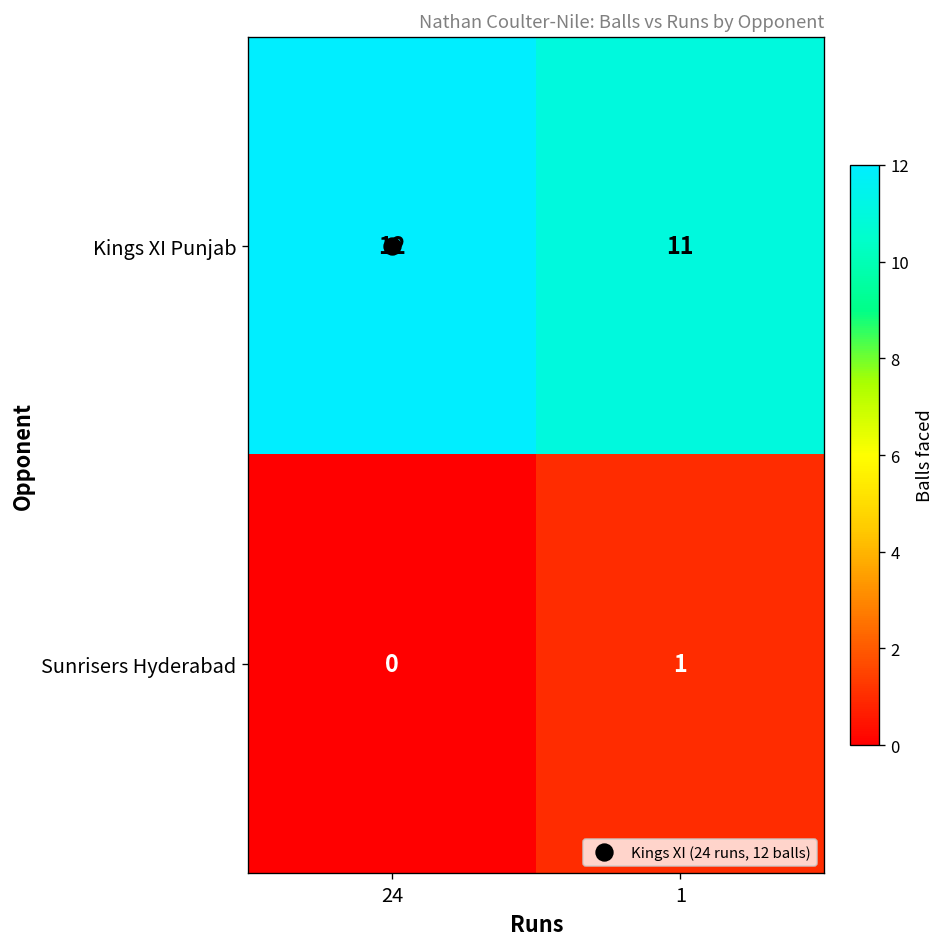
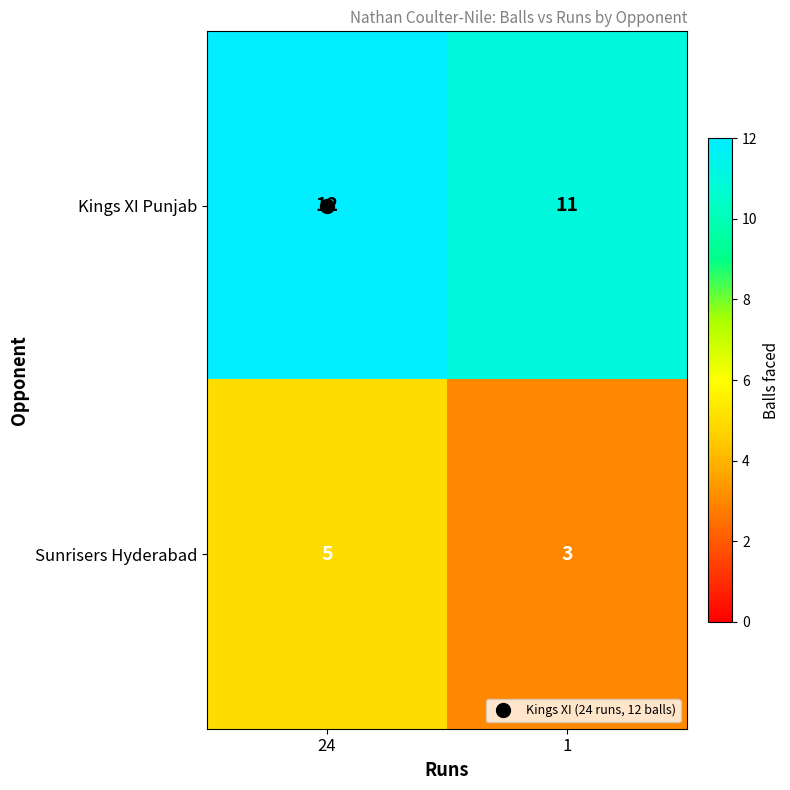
  {
    "Kings XI Punjab": {
      "1": 11
    },
    "Sunrisers Hyderabad": {
-     "24": 0,
-     "1": 1
+     "24": 5,
+     "1": 3
    }
  }
